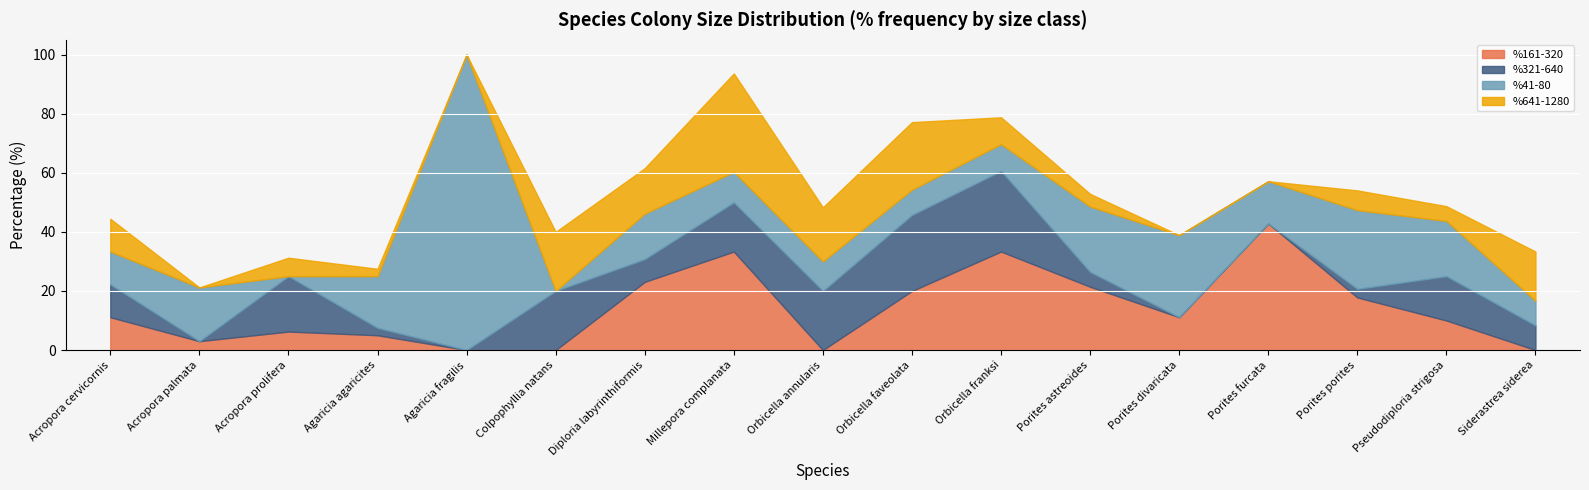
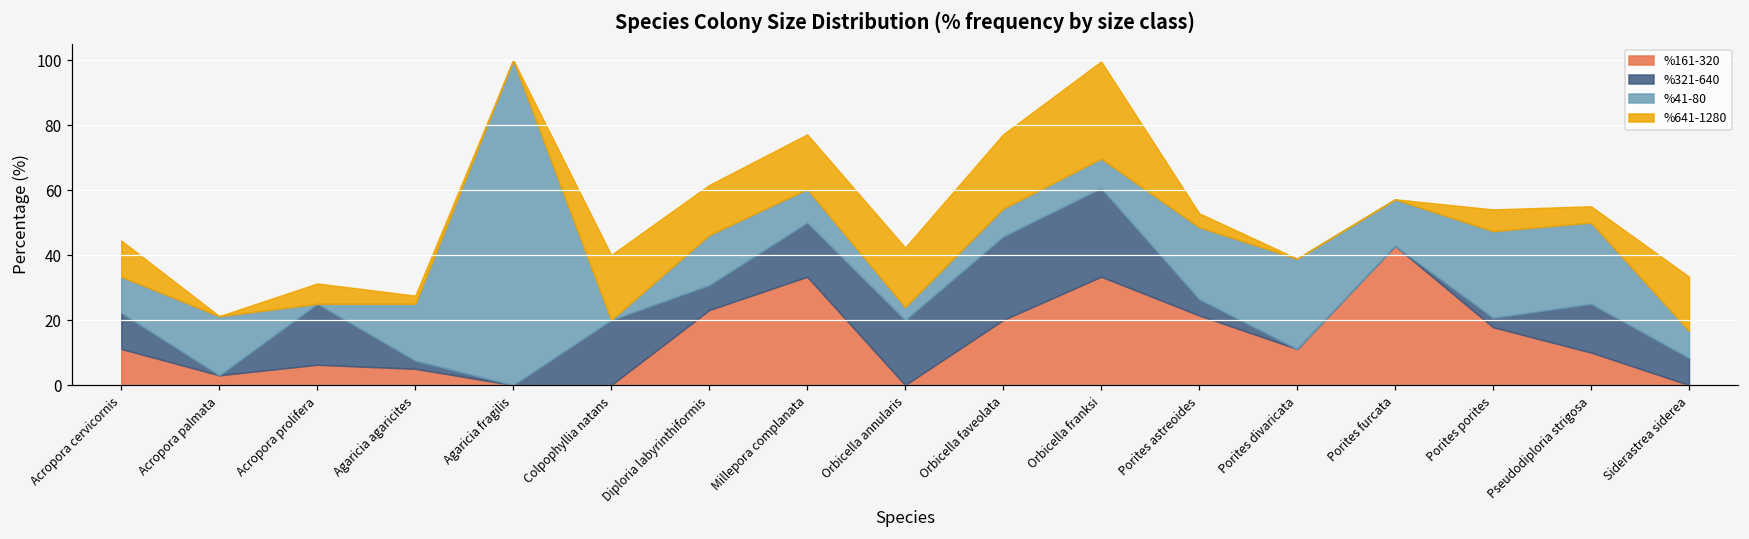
  {
    "%161-320": {
      "Acropora cervicornis": 11,
      "Acropora prolifera": 6,
      "Agaricia agaricites": 5,
      "Colpophyllia natans": 0,
      "Diploria labyrinthiformis": 23,
      "Millepora complanata": 33,
      "Orbicella annularis": 0,
      "Orbicella faveolata": 20,
      "Orbicella franksi": 33,
      "Porites astreoides": 21,
      "Porites porites": 18,
      "Pseudodiploria strigosa": 10,
      "Siderastrea siderea": 0
    },
    "%321-640": {
      "Acropora cervicornis": 11,
      "Agaricia agaricites": 3,
      "Diploria labyrinthiformis": 8,
      "Millepora complanata": 17,
      "Orbicella annularis": 20,
      "Orbicella faveolata": 26,
      "Orbicella franksi": 27,
      "Porites astreoides": 5,
      "Porites porites": 3,
      "Pseudodiploria strigosa": 15,
      "Siderastrea siderea": 8
    },
    "%41-80": {
      "Acropora cervicornis": 11,
      "Agaricia agaricites": 18,
      "Diploria labyrinthiformis": 15,
      "Millepora complanata": 10,
-     "Orbicella annularis": 10,
+     "Orbicella annularis": 4,
      "Orbicella faveolata": 9,
      "Orbicella franksi": 9,
      "Porites astreoides": 22,
      "Porites porites": 27,
-     "Pseudodiploria strigosa": 19,
+     "Pseudodiploria strigosa": 25,
      "Siderastrea siderea": 8
    },
    "%641-1280": {
      "Acropora cervicornis": 11,
      "Acropora prolifera": 6,
      "Agaricia agaricites": 3,
      "Colpophyllia natans": 20,
      "Diploria labyrinthiformis": 15,
-     "Millepora complanata": 33,
+     "Millepora complanata": 17,
      "Orbicella annularis": 18,
      "Orbicella faveolata": 23,
-     "Orbicella franksi": 9,
+     "Orbicella franksi": 30,
      "Porites astreoides": 4,
      "Porites porites": 7,
      "Pseudodiploria strigosa": 5,
      "Siderastrea siderea": 17
    }
  }
